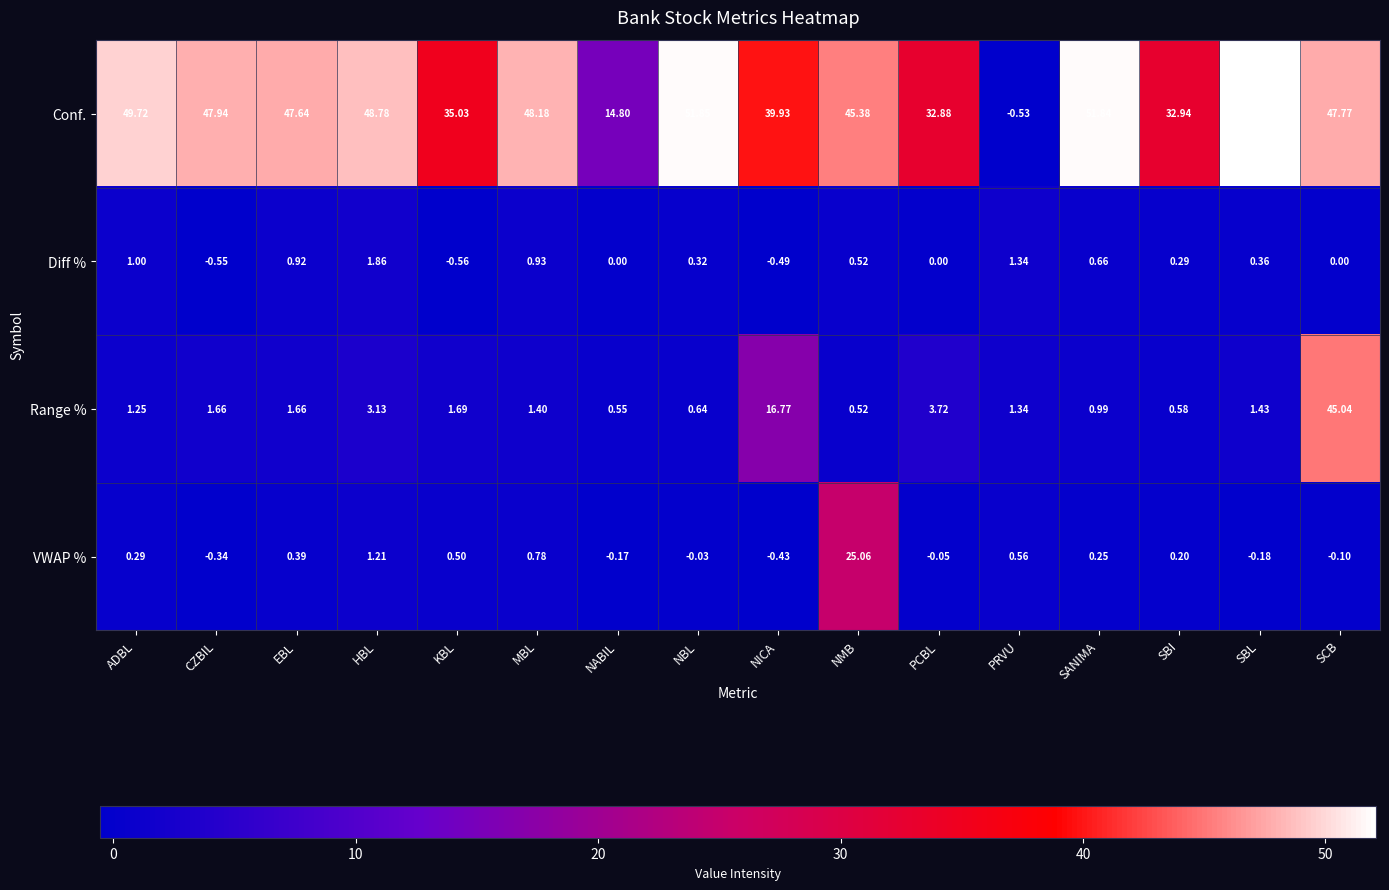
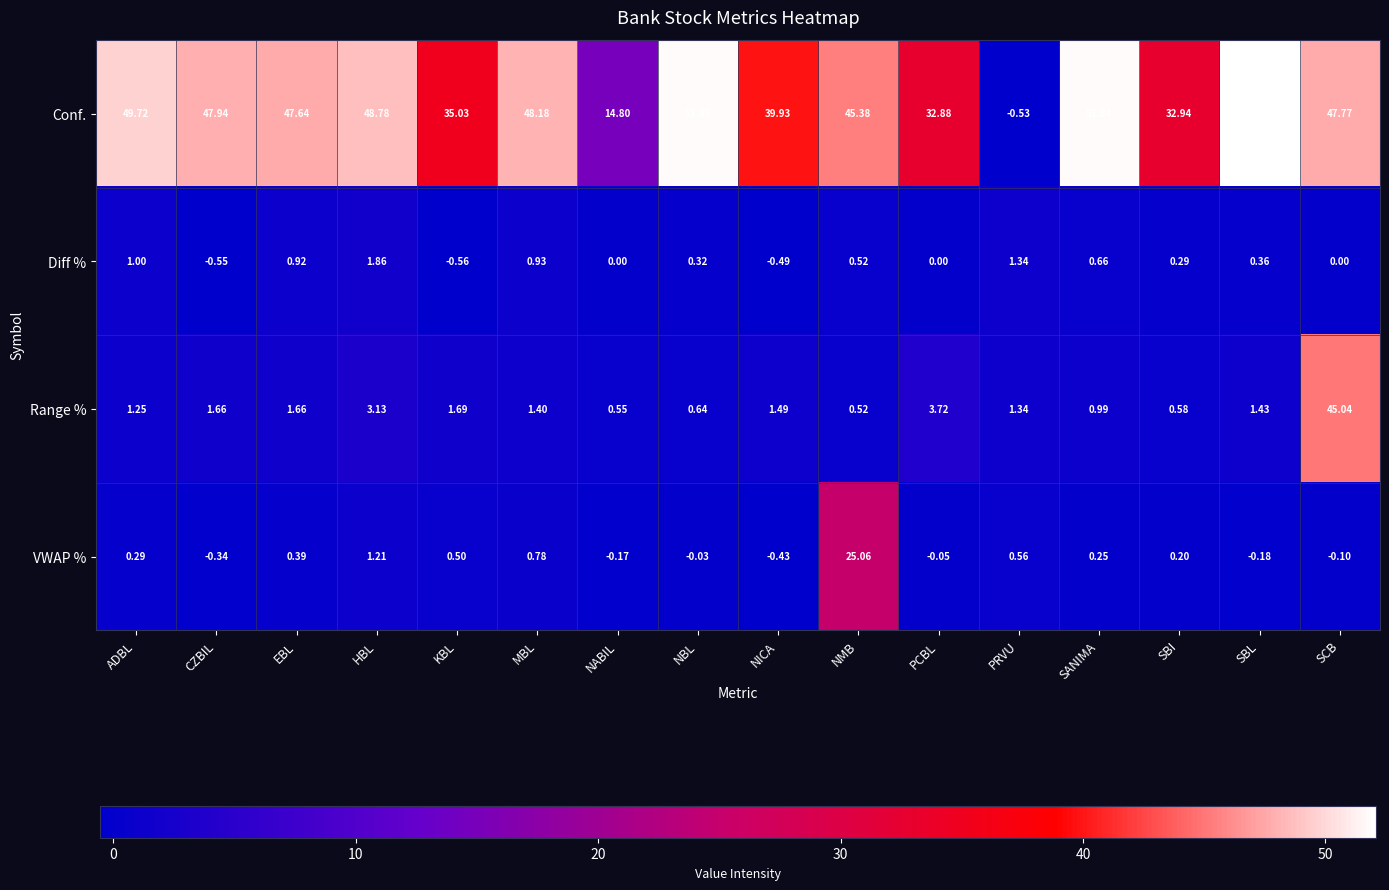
  {
    "Conf.": {
      "CZBIL": 47.94,
      "EBL": 47.64,
      "HBL": 48.78,
      "KBL": 35.03,
      "MBL": 48.18,
      "NABIL": 14.80,
      "NICA": 39.93,
      "NMB": 45.38,
      "PCBL": 32.88,
      "PRVU": -0.53,
      "SBI": 32.94,
      "SCB": 47.77
    },
    "Diff %": {
      "ADBL": 1.00,
      "CZBIL": -0.55,
      "EBL": 0.92,
      "HBL": 1.86,
      "KBL": -0.56,
      "MBL": 0.93,
      "NABIL": 0.00,
      "NBL": 0.32,
      "NICA": -0.49,
      "NMB": 0.52,
      "PCBL": 0.00,
      "PRVU": 1.34,
      "SANIMA": 0.66,
      "SBI": 0.29,
      "SBL": 0.36,
      "SCB": 0.00
    },
    "Range %": {
      "ADBL": 1.25,
      "CZBIL": 1.66,
      "EBL": 1.66,
      "HBL": 3.13,
      "KBL": 1.69,
      "MBL": 1.40,
      "NABIL": 0.55,
      "NBL": 0.64,
-     "NICA": 16.77,
+     "NICA": 1.49,
      "NMB": 0.52,
      "PCBL": 3.72,
      "PRVU": 1.34,
      "SANIMA": 0.99,
      "SBI": 0.58,
      "SBL": 1.43,
      "SCB": 45.04
    },
    "VWAP %": {
      "ADBL": 0.29,
      "CZBIL": -0.34,
      "EBL": 0.39,
      "HBL": 1.21,
      "KBL": 0.50,
      "MBL": 0.78,
      "NABIL": -0.17,
      "NBL": -0.03,
      "NICA": -0.43,
      "NMB": 25.06,
      "PCBL": -0.05,
      "PRVU": 0.56,
      "SANIMA": 0.25,
      "SBI": 0.20,
      "SBL": -0.18,
      "SCB": -0.10
    }
  }
